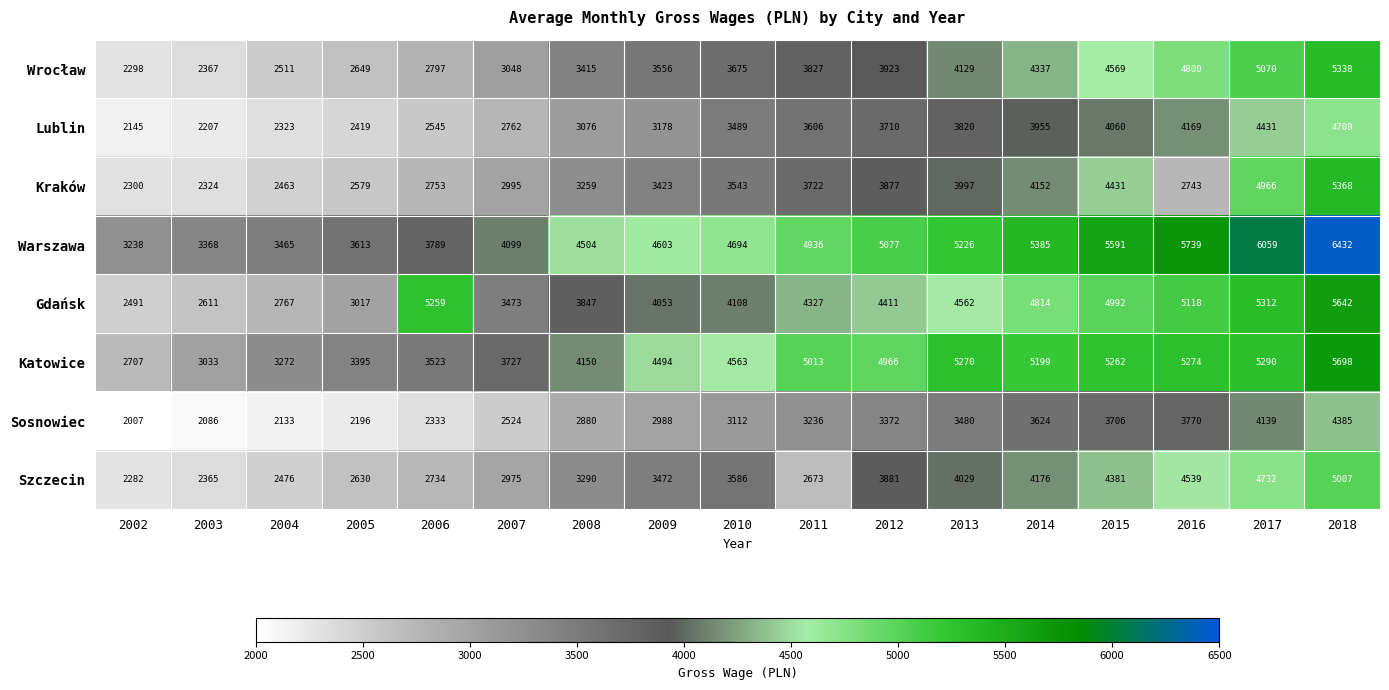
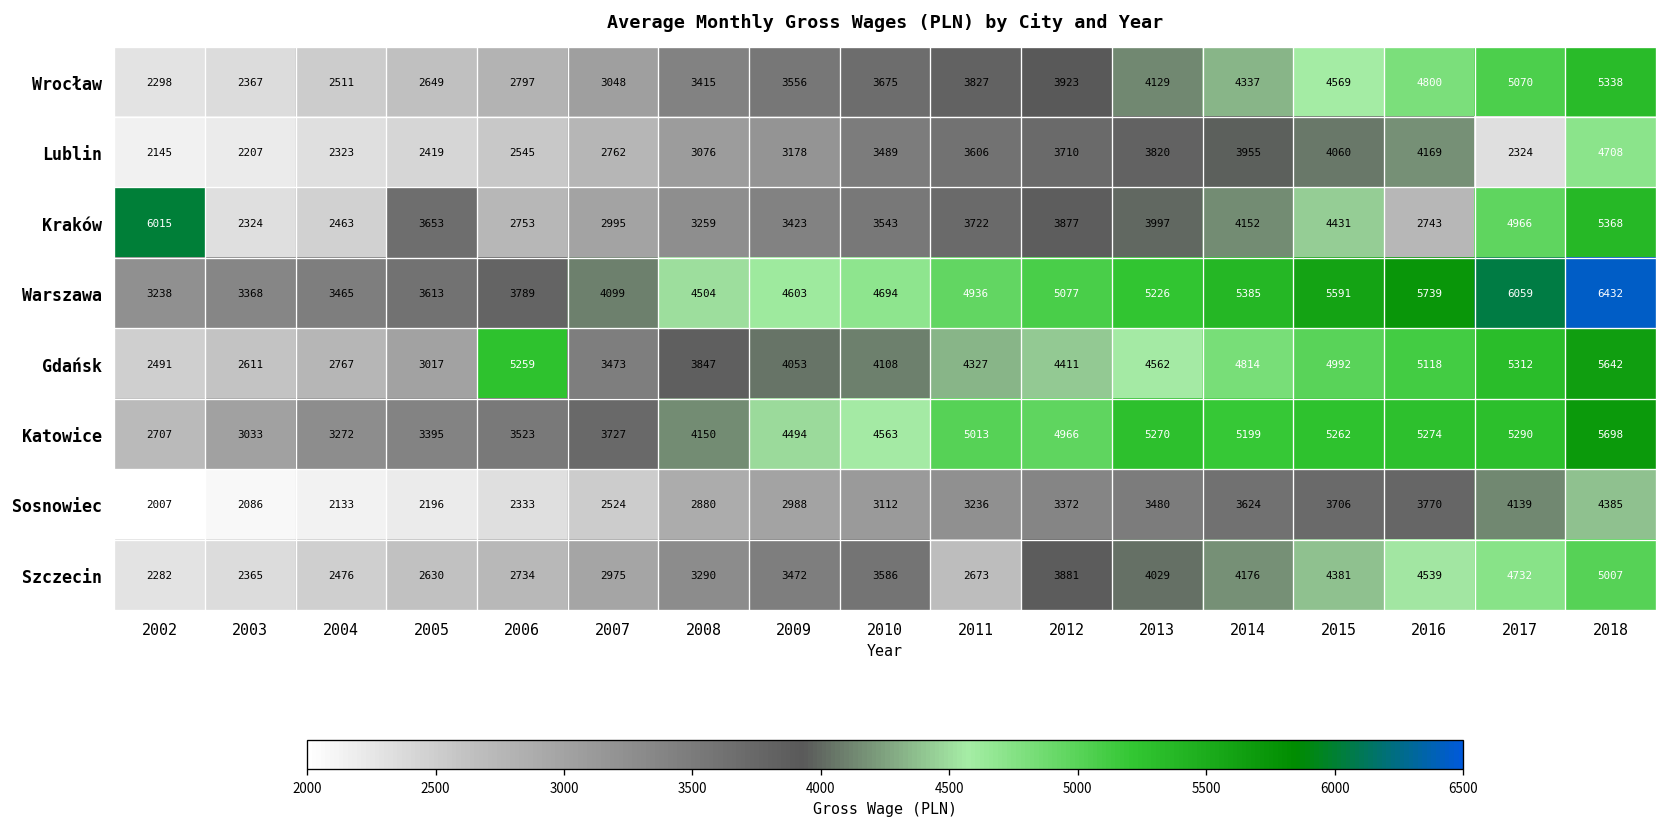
  {
    "Wrocław": {
      "2002": 2298,
      "2003": 2367,
      "2004": 2511,
      "2005": 2649,
      "2006": 2797,
      "2007": 3048,
      "2008": 3415,
      "2009": 3556,
      "2010": 3675,
      "2011": 3827,
      "2012": 3923,
      "2013": 4129,
      "2014": 4337,
      "2015": 4569,
      "2016": 4800,
      "2017": 5070,
      "2018": 5338
    },
    "Lublin": {
      "2002": 2145,
      "2003": 2207,
      "2004": 2323,
      "2005": 2419,
      "2006": 2545,
      "2007": 2762,
      "2008": 3076,
      "2009": 3178,
      "2010": 3489,
      "2011": 3606,
      "2012": 3710,
      "2013": 3820,
      "2014": 3955,
      "2015": 4060,
      "2016": 4169,
-     "2017": 4431,
+     "2017": 2324,
      "2018": 4708
    },
    "Kraków": {
-     "2002": 2300,
+     "2002": 6015,
      "2003": 2324,
      "2004": 2463,
-     "2005": 2579,
+     "2005": 3653,
      "2006": 2753,
      "2007": 2995,
      "2008": 3259,
      "2009": 3423,
      "2010": 3543,
      "2011": 3722,
      "2012": 3877,
      "2013": 3997,
      "2014": 4152,
      "2015": 4431,
      "2016": 2743,
      "2017": 4966,
      "2018": 5368
    },
    "Warszawa": {
      "2002": 3238,
      "2003": 3368,
      "2004": 3465,
      "2005": 3613,
      "2006": 3789,
      "2007": 4099,
      "2008": 4504,
      "2009": 4603,
      "2010": 4694,
      "2011": 4936,
      "2012": 5077,
      "2013": 5226,
      "2014": 5385,
      "2015": 5591,
      "2016": 5739,
      "2017": 6059,
      "2018": 6432
    },
    "Gdańsk": {
      "2002": 2491,
      "2003": 2611,
      "2004": 2767,
      "2005": 3017,
      "2006": 5259,
      "2007": 3473,
      "2008": 3847,
      "2009": 4053,
      "2010": 4108,
      "2011": 4327,
      "2012": 4411,
      "2013": 4562,
      "2014": 4814,
      "2015": 4992,
      "2016": 5118,
      "2017": 5312,
      "2018": 5642
    },
    "Katowice": {
      "2002": 2707,
      "2003": 3033,
      "2004": 3272,
      "2005": 3395,
      "2006": 3523,
      "2007": 3727,
      "2008": 4150,
      "2009": 4494,
      "2010": 4563,
      "2011": 5013,
      "2012": 4966,
      "2013": 5270,
      "2014": 5199,
      "2015": 5262,
      "2016": 5274,
      "2017": 5290,
      "2018": 5698
    },
    "Sosnowiec": {
      "2002": 2007,
      "2003": 2086,
      "2004": 2133,
      "2005": 2196,
      "2006": 2333,
      "2007": 2524,
      "2008": 2880,
      "2009": 2988,
      "2010": 3112,
      "2011": 3236,
      "2012": 3372,
      "2013": 3480,
      "2014": 3624,
      "2015": 3706,
      "2016": 3770,
      "2017": 4139,
      "2018": 4385
    },
    "Szczecin": {
      "2002": 2282,
      "2003": 2365,
      "2004": 2476,
      "2005": 2630,
      "2006": 2734,
      "2007": 2975,
      "2008": 3290,
      "2009": 3472,
      "2010": 3586,
      "2011": 2673,
      "2012": 3881,
      "2013": 4029,
      "2014": 4176,
      "2015": 4381,
      "2016": 4539,
      "2017": 4732,
      "2018": 5007
    }
  }
